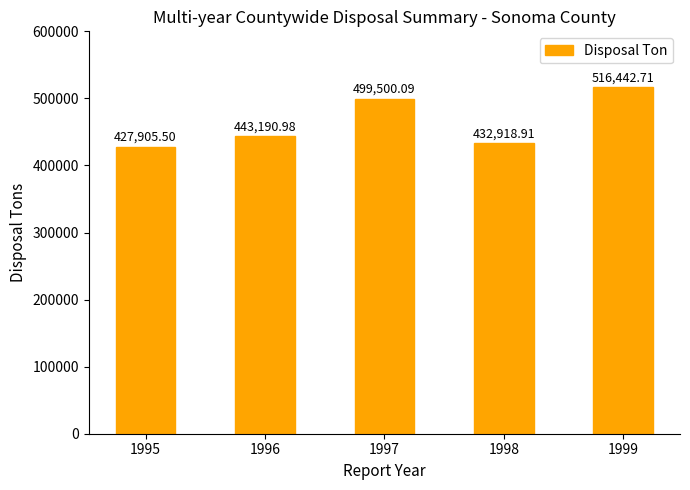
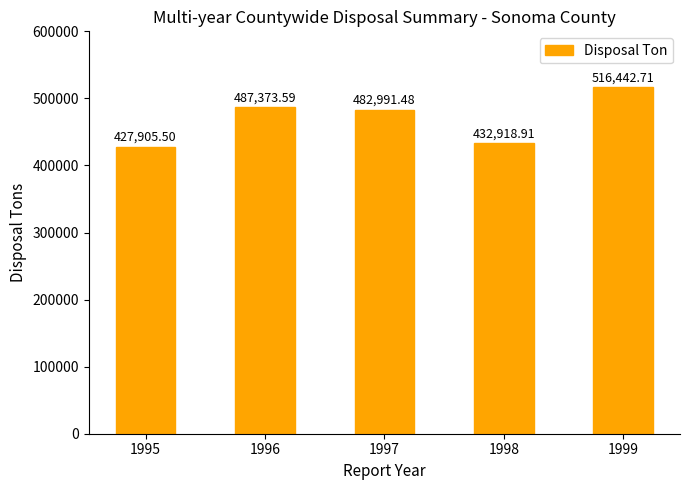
  {
    "1995": "427,905.50",
-   "1996": "443,190.98",
-   "1997": "499,500.09",
+   "1996": "487,373.59",
+   "1997": "482,991.48",
    "1998": "432,918.91",
    "1999": "516,442.71"
  }
